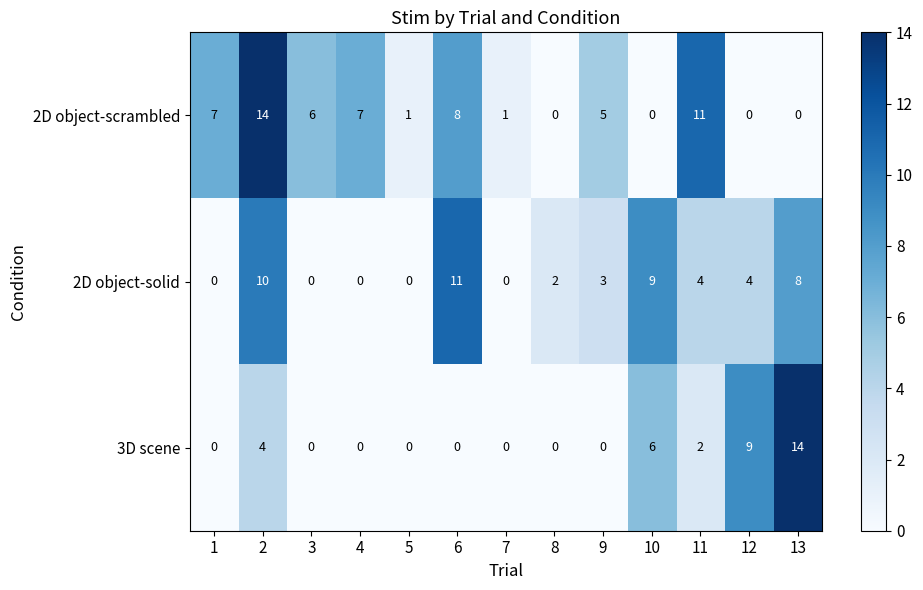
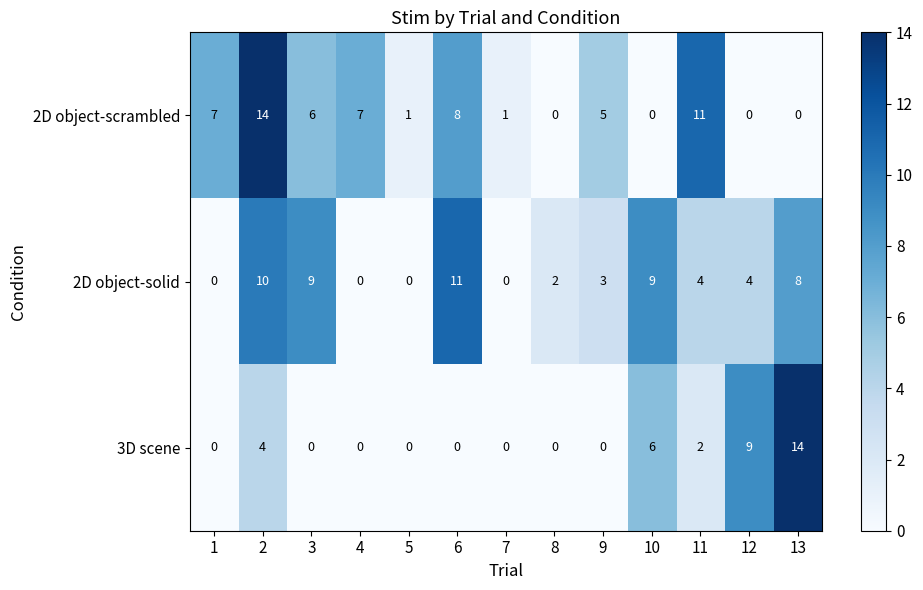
  {
    "2D object-scrambled": {
      "1": 7,
      "2": 14,
      "3": 6,
      "4": 7,
      "5": 1,
      "6": 8,
      "7": 1,
      "8": 0,
      "9": 5,
      "10": 0,
      "11": 11,
      "12": 0,
      "13": 0
    },
    "2D object-solid": {
      "1": 0,
      "2": 10,
-     "3": 0,
+     "3": 9,
      "4": 0,
      "5": 0,
      "6": 11,
      "7": 0,
      "8": 2,
      "9": 3,
      "10": 9,
      "11": 4,
      "12": 4,
      "13": 8
    },
    "3D scene": {
      "1": 0,
      "2": 4,
      "3": 0,
      "4": 0,
      "5": 0,
      "6": 0,
      "7": 0,
      "8": 0,
      "9": 0,
      "10": 6,
      "11": 2,
      "12": 9,
      "13": 14
    }
  }
